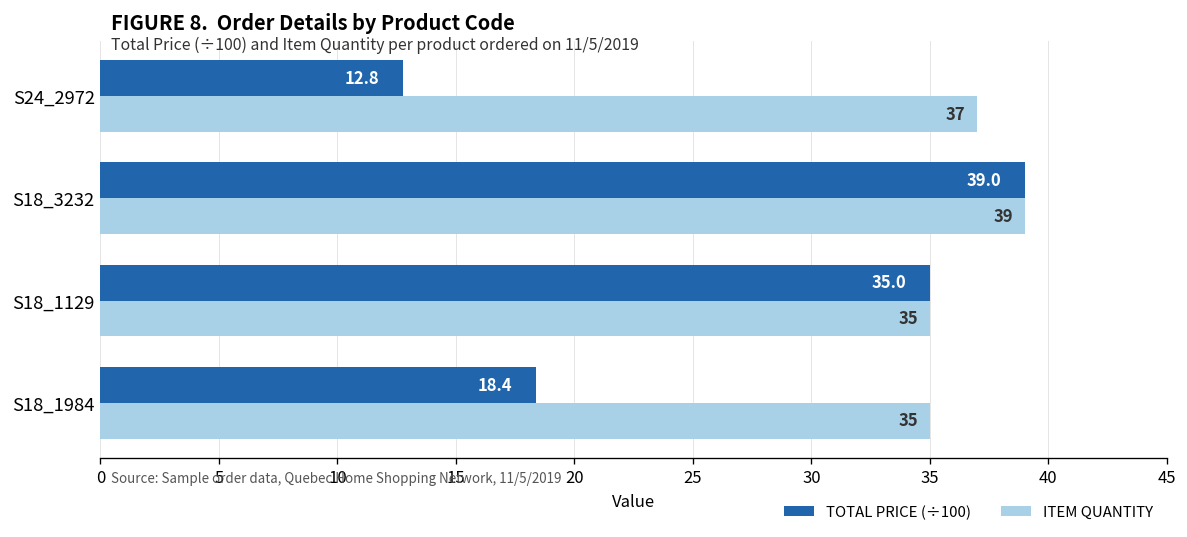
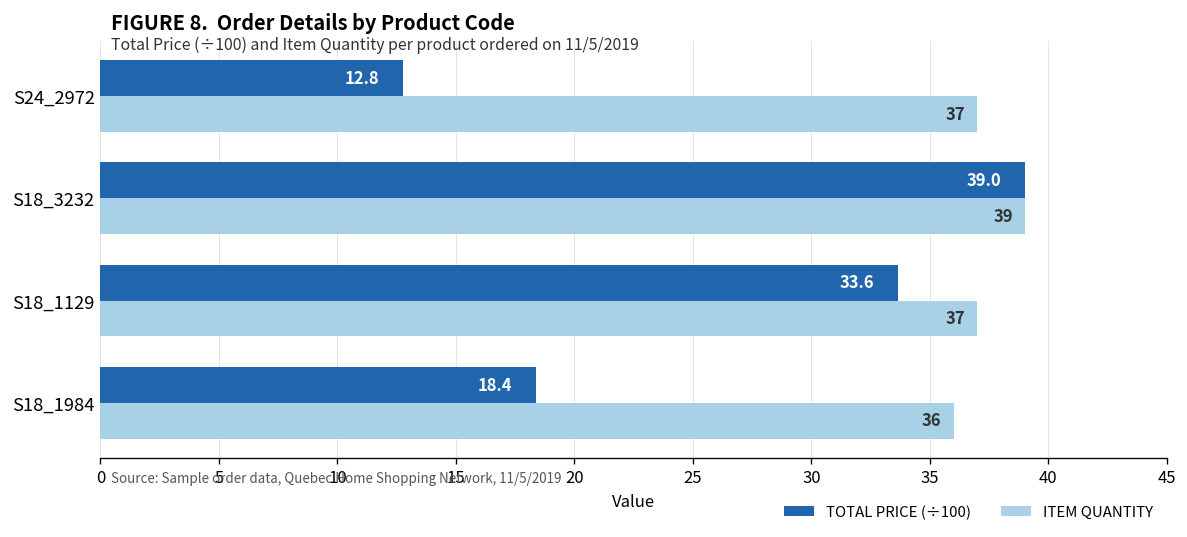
  {
    "TOTAL PRICE (÷100)": {
      "S24_2972": 12.8,
      "S18_3232": 39.0,
-     "S18_1129": 35.0,
+     "S18_1129": 33.6,
      "S18_1984": 18.4
    },
    "ITEM QUANTITY": {
      "S24_2972": 37,
      "S18_3232": 39,
-     "S18_1129": 35,
-     "S18_1984": 35
+     "S18_1129": 37,
+     "S18_1984": 36
    }
  }
